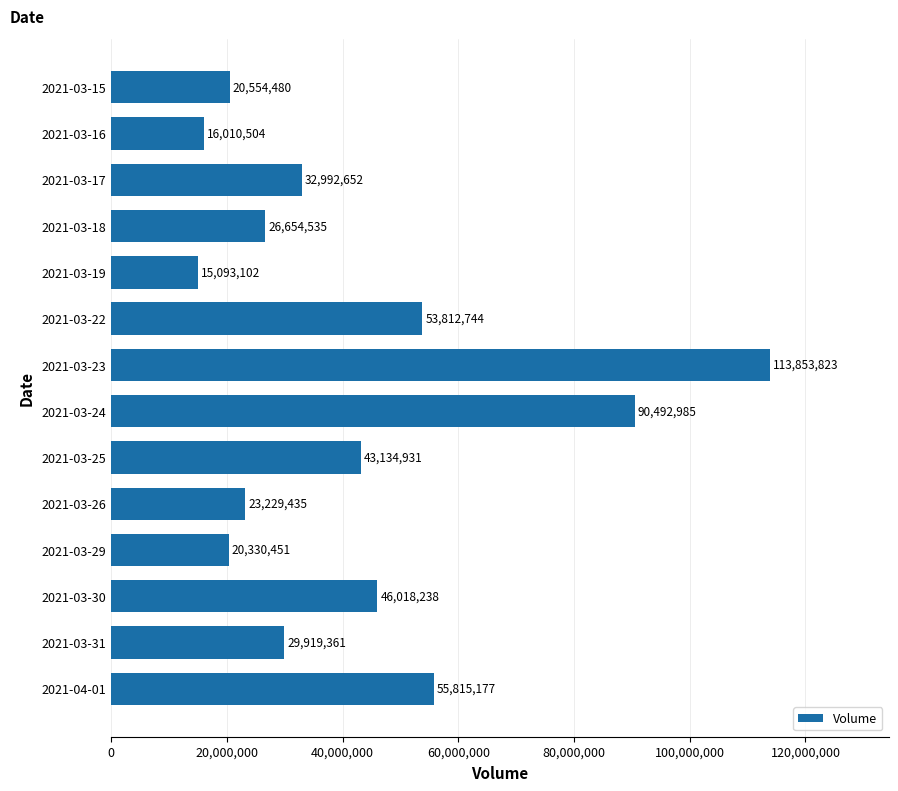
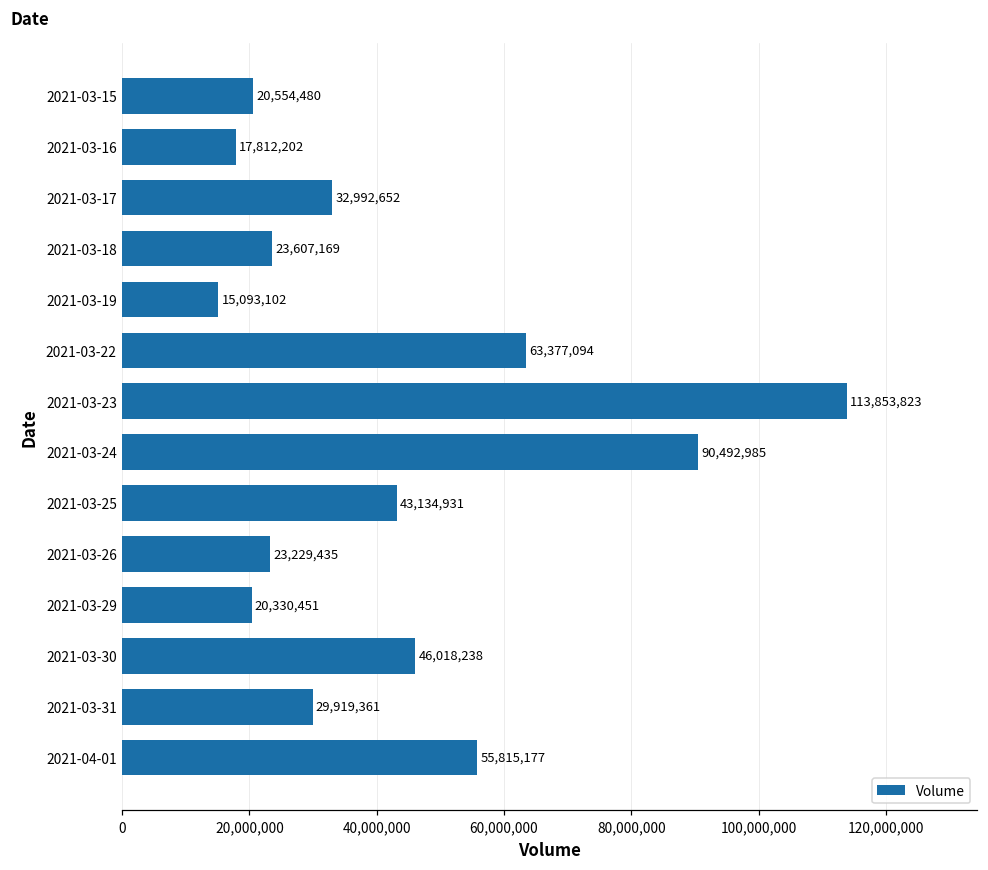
  {
    "2021-03-15": "20,554,480",
-   "2021-03-16": "16,010,504",
+   "2021-03-16": "17,812,202",
    "2021-03-17": "32,992,652",
-   "2021-03-18": "26,654,535",
+   "2021-03-18": "23,607,169",
    "2021-03-19": "15,093,102",
-   "2021-03-22": "53,812,744",
+   "2021-03-22": "63,377,094",
    "2021-03-23": "113,853,823",
    "2021-03-24": "90,492,985",
    "2021-03-25": "43,134,931",
    "2021-03-26": "23,229,435",
    "2021-03-29": "20,330,451",
    "2021-03-30": "46,018,238",
    "2021-03-31": "29,919,361",
    "2021-04-01": "55,815,177"
  }
